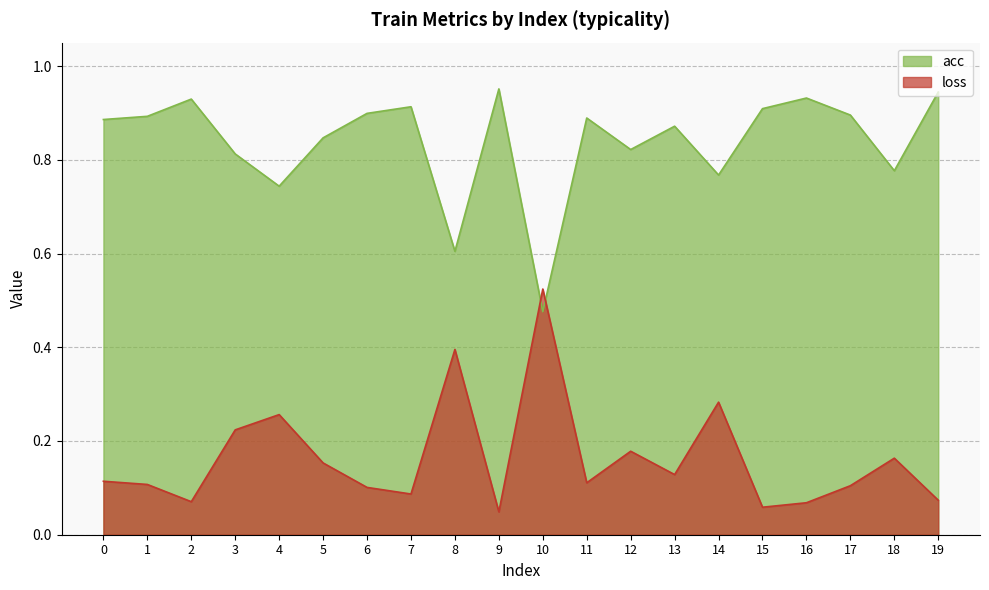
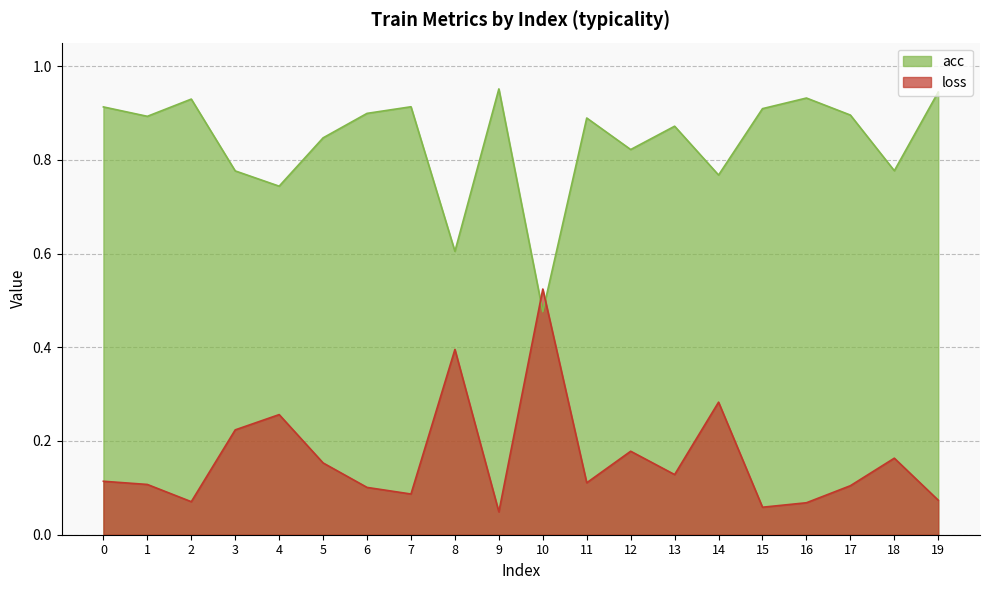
  {
    "acc": {
-     "0": 0.89,
+     "0": 0.91,
      "1": 0.89,
      "2": 0.93,
-     "3": 0.81,
+     "3": 0.78,
      "4": 0.74,
      "5": 0.85,
      "6": 0.90,
      "7": 0.91,
      "8": 0.60,
      "9": 0.95,
      "10": 0.48,
      "11": 0.89,
      "12": 0.82,
      "13": 0.87,
      "14": 0.77,
      "15": 0.91,
      "16": 0.93,
      "17": 0.90,
      "18": 0.78
    },
    "loss": {
      "0": 0.11,
      "1": 0.11,
      "2": 0.07,
      "3": 0.22,
      "4": 0.26,
      "5": 0.15,
      "6": 0.10,
      "7": 0.09,
      "8": 0.40,
      "9": 0.05,
      "10": 0.52,
      "11": 0.11,
      "12": 0.18,
      "13": 0.13,
      "14": 0.28,
      "15": 0.06,
      "16": 0.07,
      "17": 0.10,
      "18": 0.16,
      "19": 0.07
    }
  }
